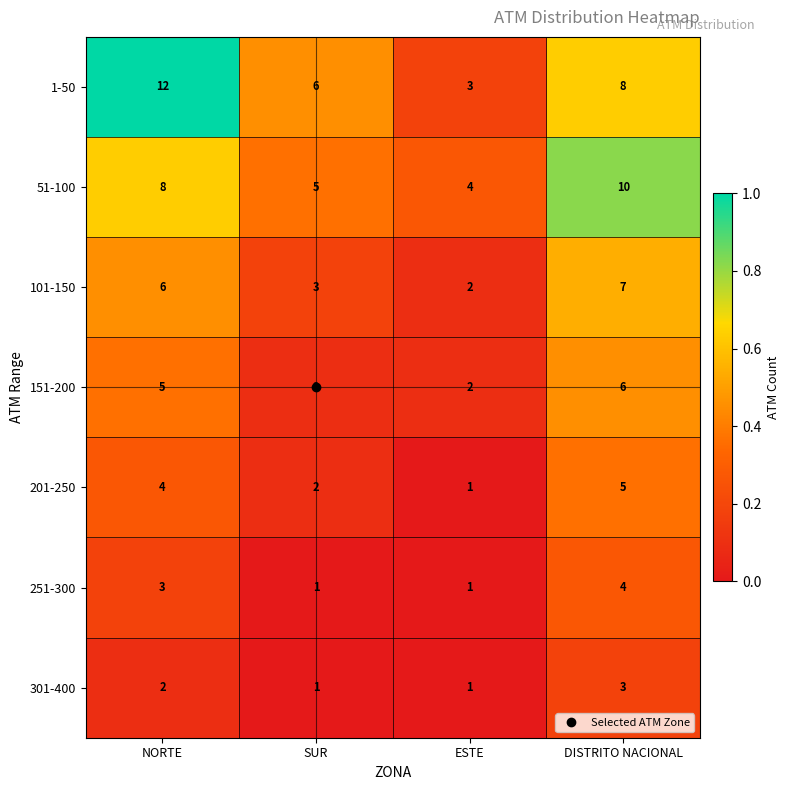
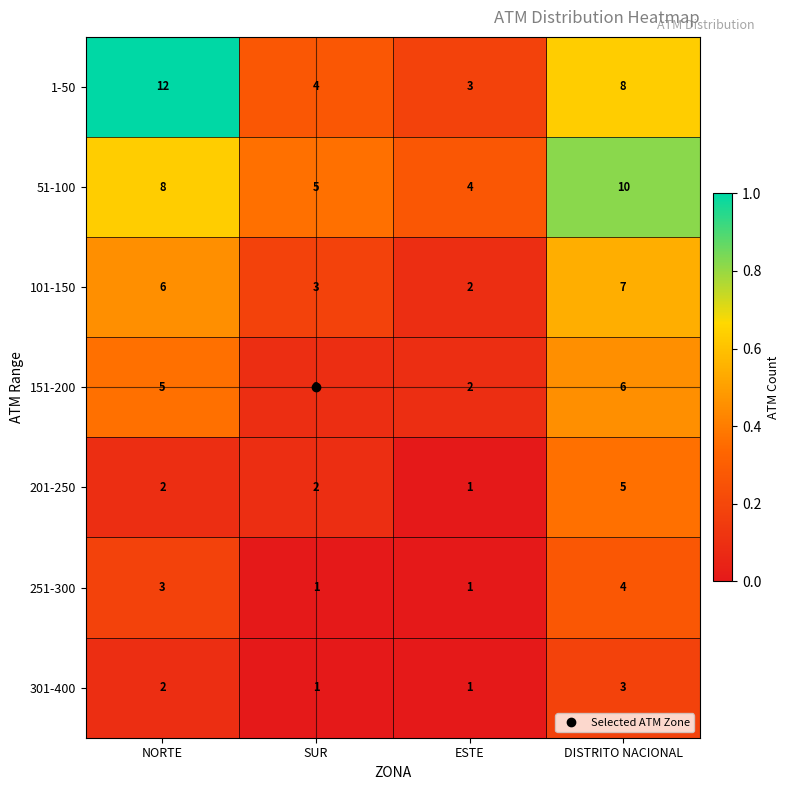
  {
    "1-50": {
      "NORTE": 12,
-     "SUR": 6,
+     "SUR": 4,
      "ESTE": 3,
      "DISTRITO NACIONAL": 8
    },
    "51-100": {
      "NORTE": 8,
      "SUR": 5,
      "ESTE": 4,
      "DISTRITO NACIONAL": 10
    },
    "101-150": {
      "NORTE": 6,
      "SUR": 3,
      "ESTE": 2,
      "DISTRITO NACIONAL": 7
    },
    "151-200": {
      "NORTE": 5,
      "ESTE": 2,
      "DISTRITO NACIONAL": 6
    },
    "201-250": {
-     "NORTE": 4,
+     "NORTE": 2,
      "SUR": 2,
      "ESTE": 1,
      "DISTRITO NACIONAL": 5
    },
    "251-300": {
      "NORTE": 3,
      "SUR": 1,
      "ESTE": 1,
      "DISTRITO NACIONAL": 4
    },
    "301-400": {
      "NORTE": 2,
      "SUR": 1,
      "ESTE": 1,
      "DISTRITO NACIONAL": 3
    }
  }
